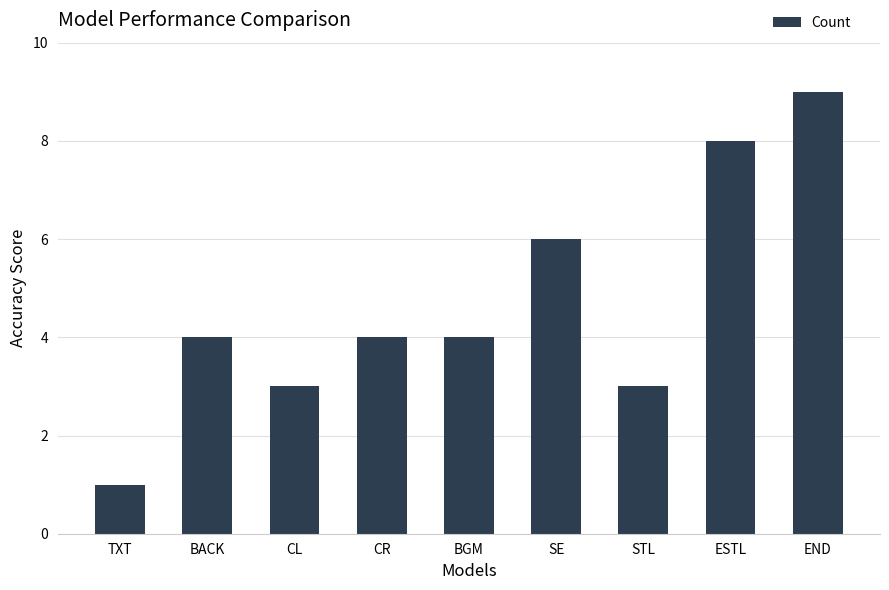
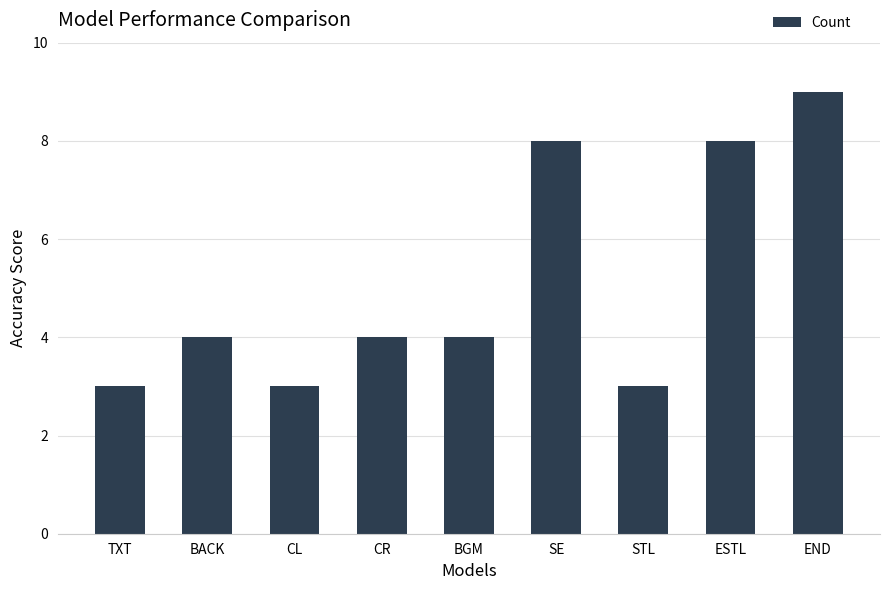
  {
-   "TXT": 1,
+   "TXT": 3,
    "BACK": 4,
    "CL": 3,
    "CR": 4,
    "BGM": 4,
-   "SE": 6,
+   "SE": 8,
    "STL": 3,
    "ESTL": 8,
    "END": 9
  }
